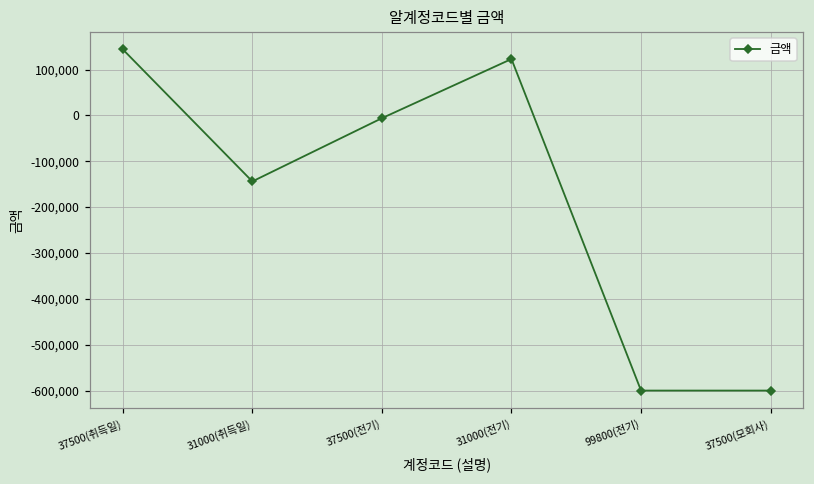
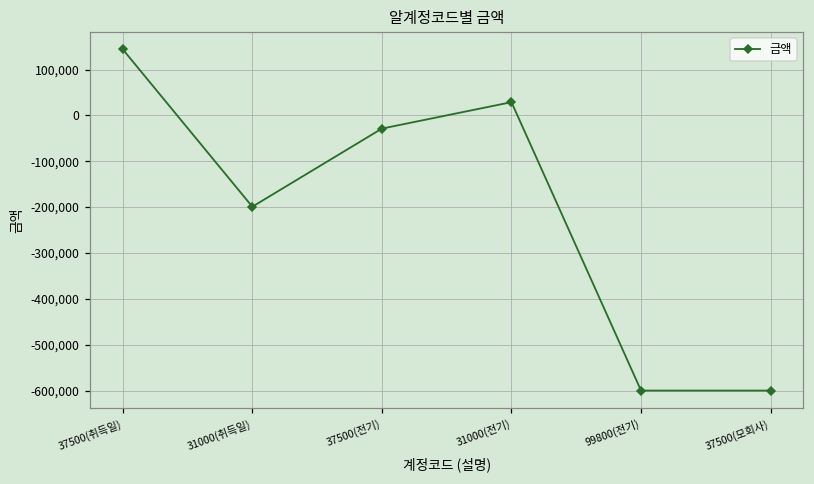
  {
    "37500(취득일)": "140,000",
-   "31000(취득일)": "-140,000",
-   "37500(전기)": "-10,000",
-   "31000(전기)": "120,000",
+   "31000(취득일)": "-200,000",
+   "37500(전기)": "-30,000",
+   "31000(전기)": "30,000",
    "99800(전기)": "-600,000",
    "37500(모회사)": "-600,000"
  }
